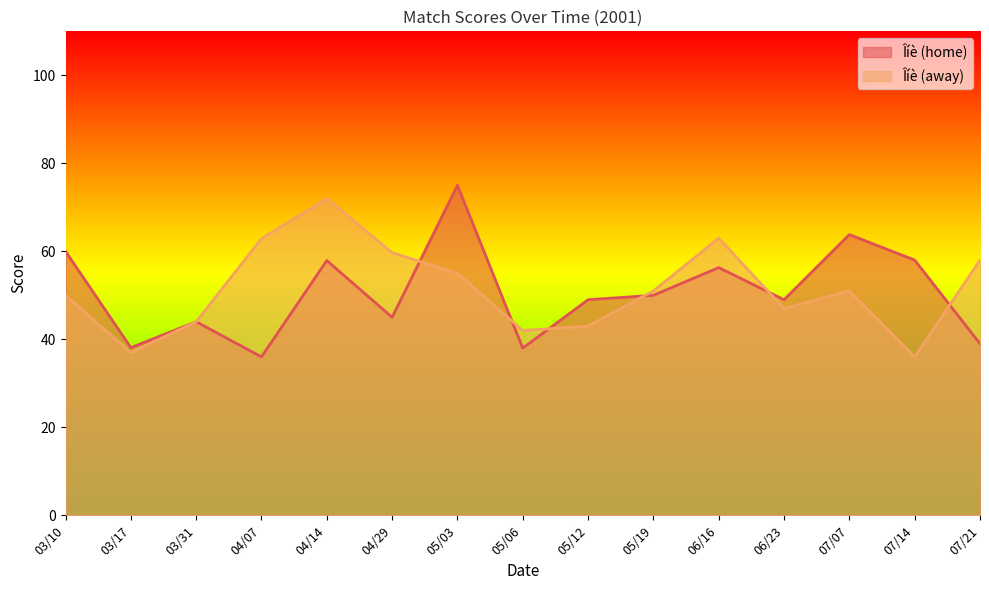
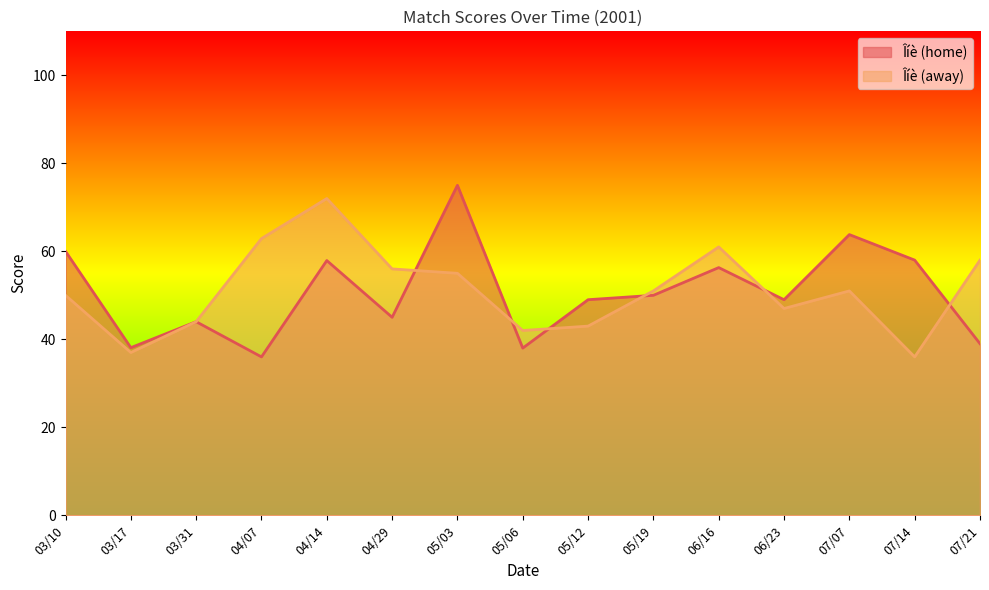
  {
    "Îíè (home)": {
      "03/10": 60,
      "03/17": 38,
      "04/07": 36,
      "04/14": 58,
      "04/29": 45,
      "05/03": 75,
      "05/06": 38,
      "05/12": 49,
      "05/19": 50,
      "06/16": 56,
      "06/23": 49,
      "07/07": 64,
      "07/14": 58,
      "07/21": 39
    },
    "Îíè (away)": {
      "03/10": 50,
      "03/17": 37,
      "04/07": 63,
      "04/14": 72,
-     "04/29": 60,
+     "04/29": 56,
      "05/03": 55,
      "05/06": 42,
      "05/12": 43,
      "05/19": 51,
-     "06/16": 63,
+     "06/16": 61,
      "06/23": 47,
      "07/07": 51,
      "07/14": 36,
      "07/21": 58
    }
  }
